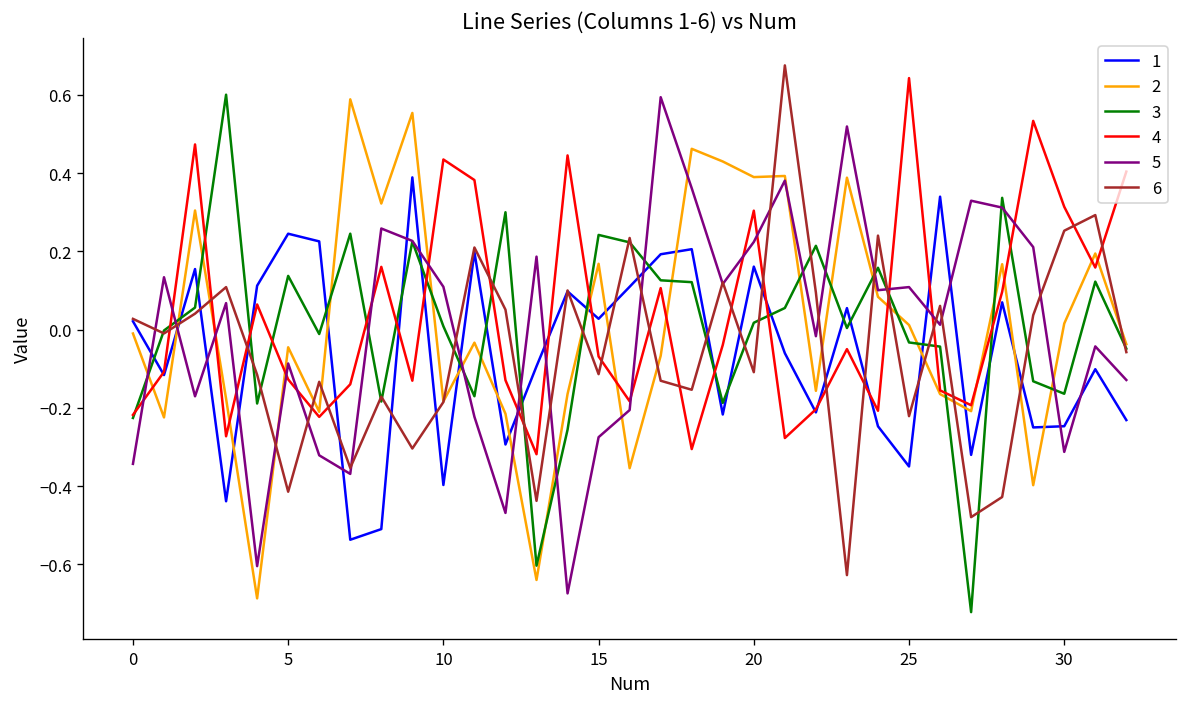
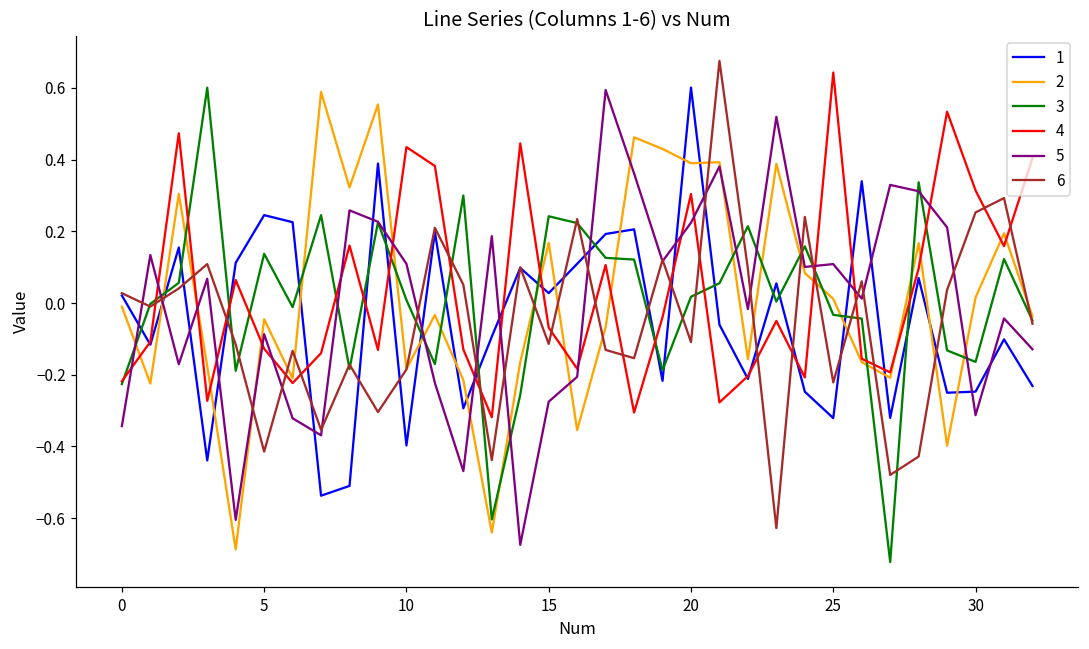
  {
    "1": {
      "5": 0.25,
      "10": -0.40,
      "15": 0.03,
-     "20": 0.16,
-     "25": -0.35,
+     "20": 0.60,
+     "25": -0.32,
      "30": -0.25
    },
    "2": {
      "0": -0.01,
      "5": -0.05,
      "15": 0.17,
      "20": 0.39,
      "25": 0.01,
      "30": 0.02
    },
    "3": {
      "5": 0.14,
      "10": 0.01,
      "15": 0.24,
      "20": 0.02,
      "25": -0.03,
      "30": -0.16
    },
    "4": {
      "5": -0.13,
      "10": 0.43,
      "15": -0.07,
      "20": 0.30,
      "25": 0.64,
      "30": 0.31
    },
    "5": {
      "0": -0.34,
      "5": -0.09,
      "10": 0.11,
      "15": -0.27,
      "20": 0.22,
      "25": 0.11,
      "30": -0.31
    },
    "6": {
      "5": -0.41,
      "15": -0.11,
      "20": -0.11,
      "25": -0.22,
      "30": 0.25
    }
  }
